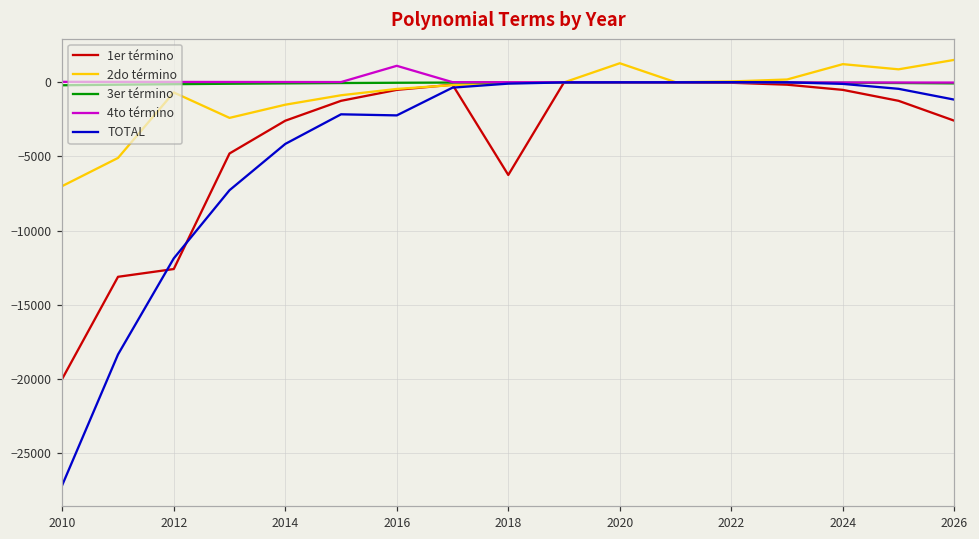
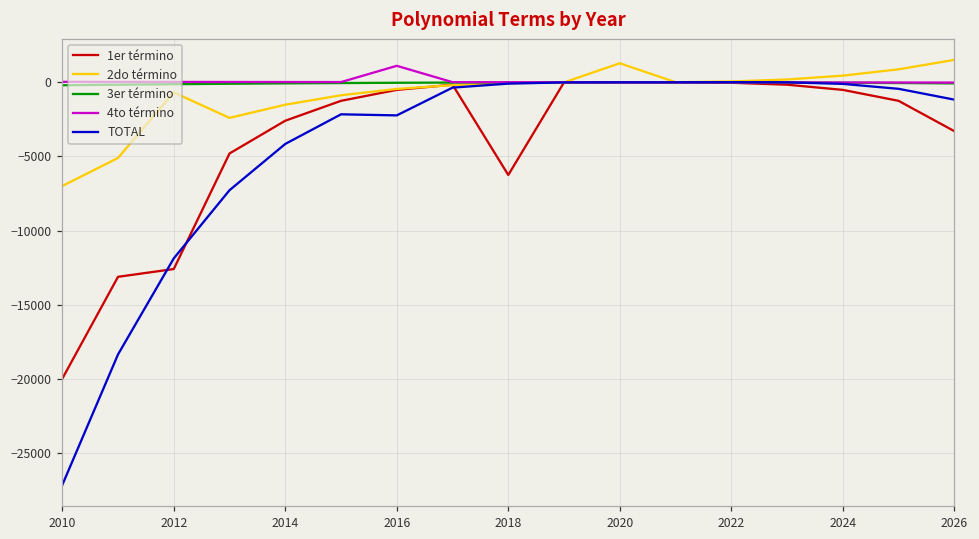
  {
    "1er término": {
      "2010": -20000,
      "2012": -12600,
      "2014": -2600,
      "2018": -6300,
      "2024": -500,
-     "2026": -2600
+     "2026": -3300
    },
    "2do término": {
      "2010": -7000,
      "2014": -1500,
      "2020": 1300,
-     "2024": 1200,
+     "2024": 400,
      "2026": 1500
    },
    "3er término": {
      "2010": -200,
      "2016": 0
    },
    "4to término": {
      "2010": 0,
      "2016": 1100
    },
    "TOTAL": {
      "2010": -27200,
      "2012": -11900,
      "2014": -4200,
      "2016": -2200,
      "2026": -1200
    }
  }
